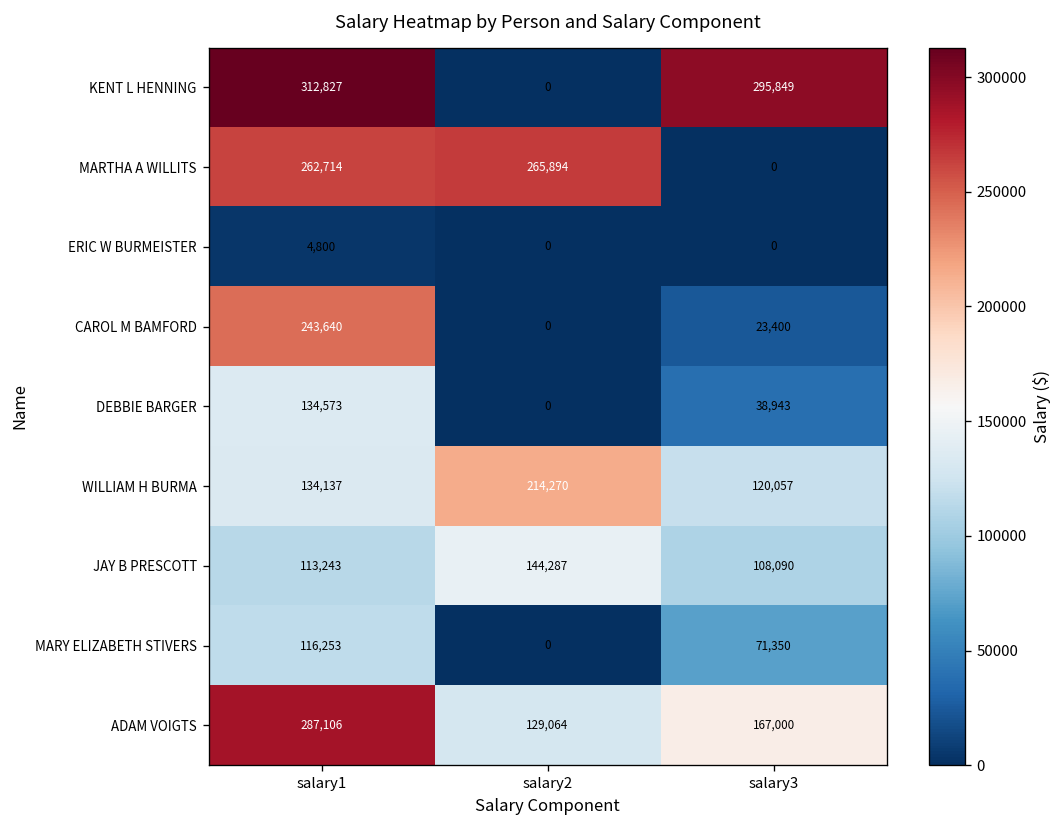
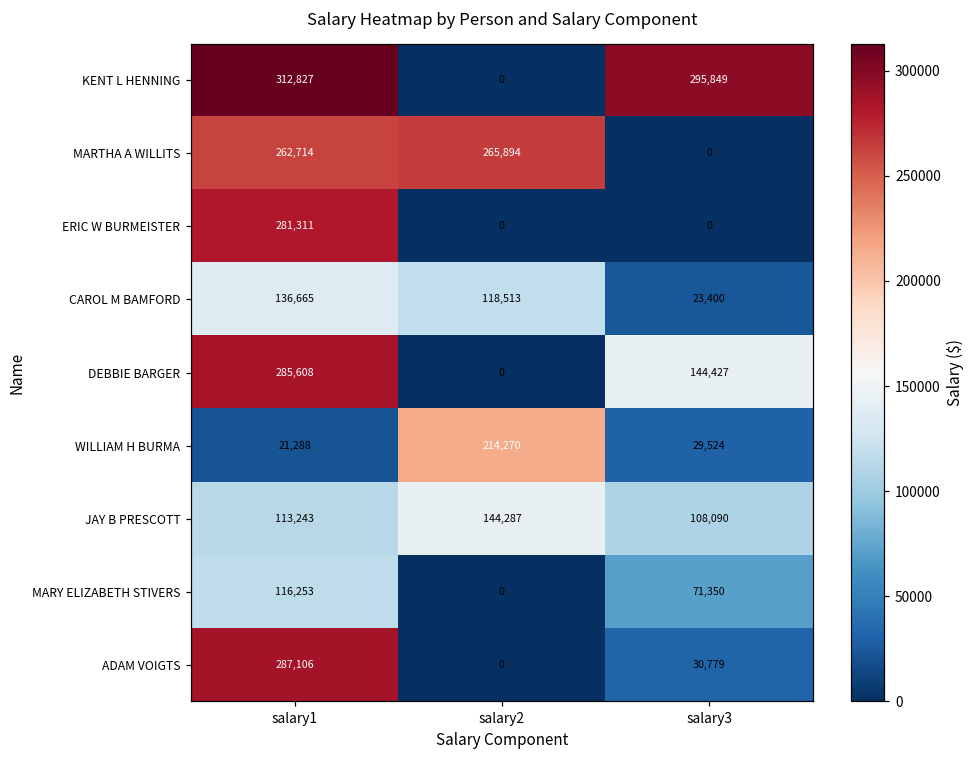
  {
    "KENT L HENNING": {
      "salary1": "312,827",
      "salary2": "0",
      "salary3": "295,849"
    },
    "MARTHA A WILLITS": {
      "salary1": "262,714",
      "salary2": "265,894",
      "salary3": "0"
    },
    "ERIC W BURMEISTER": {
-     "salary1": "4,800",
+     "salary1": "281,311",
      "salary2": "0",
      "salary3": "0"
    },
    "CAROL M BAMFORD": {
-     "salary1": "243,640",
-     "salary2": "0",
+     "salary1": "136,665",
+     "salary2": "118,513",
      "salary3": "23,400"
    },
    "DEBBIE BARGER": {
-     "salary1": "134,573",
+     "salary1": "285,608",
      "salary2": "0",
-     "salary3": "38,943"
+     "salary3": "144,427"
    },
    "WILLIAM H BURMA": {
-     "salary1": "134,137",
+     "salary1": "21,288",
      "salary2": "214,270",
-     "salary3": "120,057"
+     "salary3": "29,524"
    },
    "JAY B PRESCOTT": {
      "salary1": "113,243",
      "salary2": "144,287",
      "salary3": "108,090"
    },
    "MARY ELIZABETH STIVERS": {
      "salary1": "116,253",
      "salary2": "0",
      "salary3": "71,350"
    },
    "ADAM VOIGTS": {
      "salary1": "287,106",
-     "salary2": "129,064",
-     "salary3": "167,000"
+     "salary2": "0",
+     "salary3": "30,779"
    }
  }
